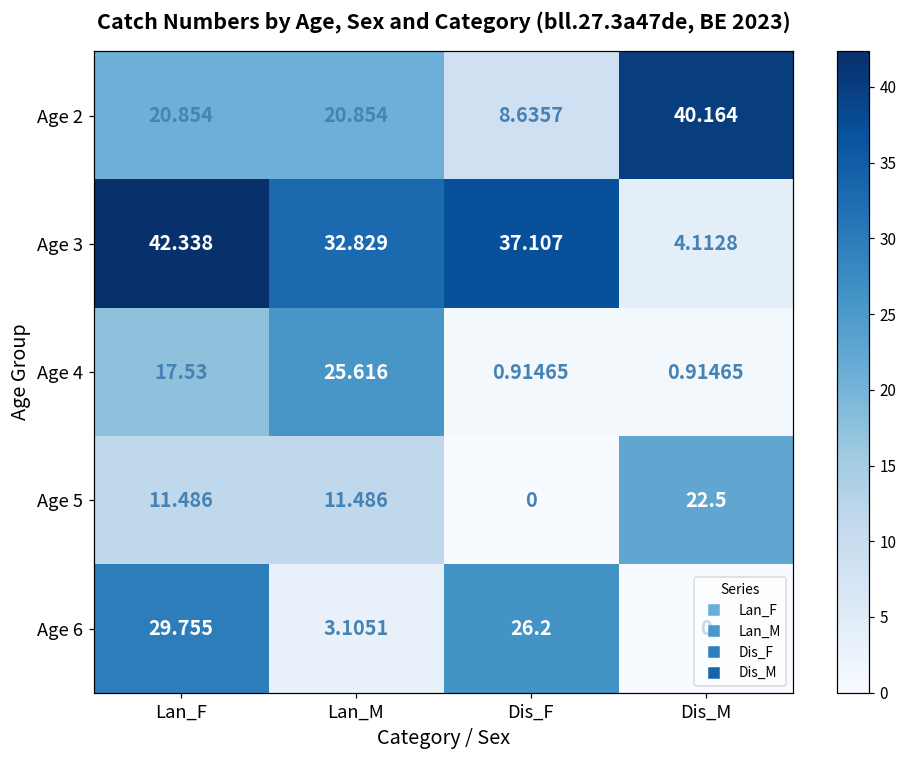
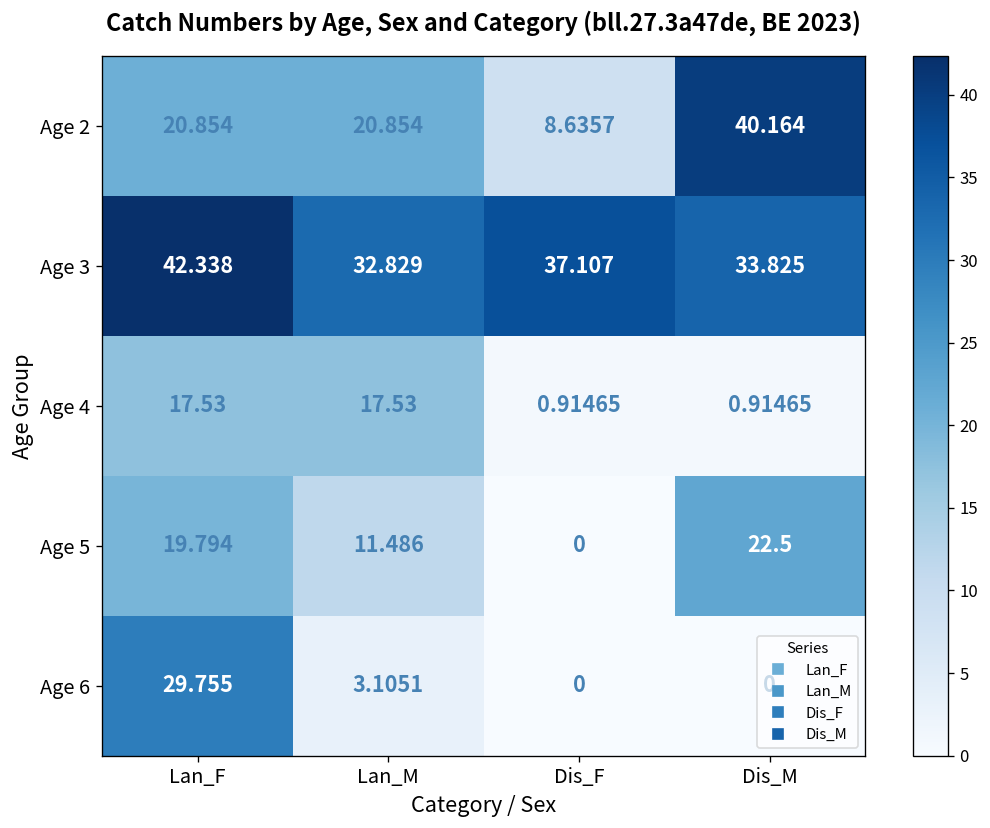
  {
    "Age 2": {
      "Dis_F": 8.6357,
      "Dis_M": 40.164
    },
    "Age 3": {
      "Lan_F": 42.338,
      "Lan_M": 32.829,
      "Dis_F": 37.107,
-     "Dis_M": 4.1128
+     "Dis_M": 33.825
    },
    "Age 4": {
      "Lan_F": 17.53,
-     "Lan_M": 25.616,
+     "Lan_M": 17.53,
      "Dis_F": 0.91465,
      "Dis_M": 0.91465
    },
    "Age 5": {
-     "Lan_F": 11.486,
+     "Lan_F": 19.794,
      "Lan_M": 11.486,
      "Dis_F": 0,
      "Dis_M": 22.5
    },
    "Age 6": {
      "Lan_F": 29.755,
      "Lan_M": 3.1051,
-     "Dis_F": 26.2
+     "Dis_F": 0
    }
  }
